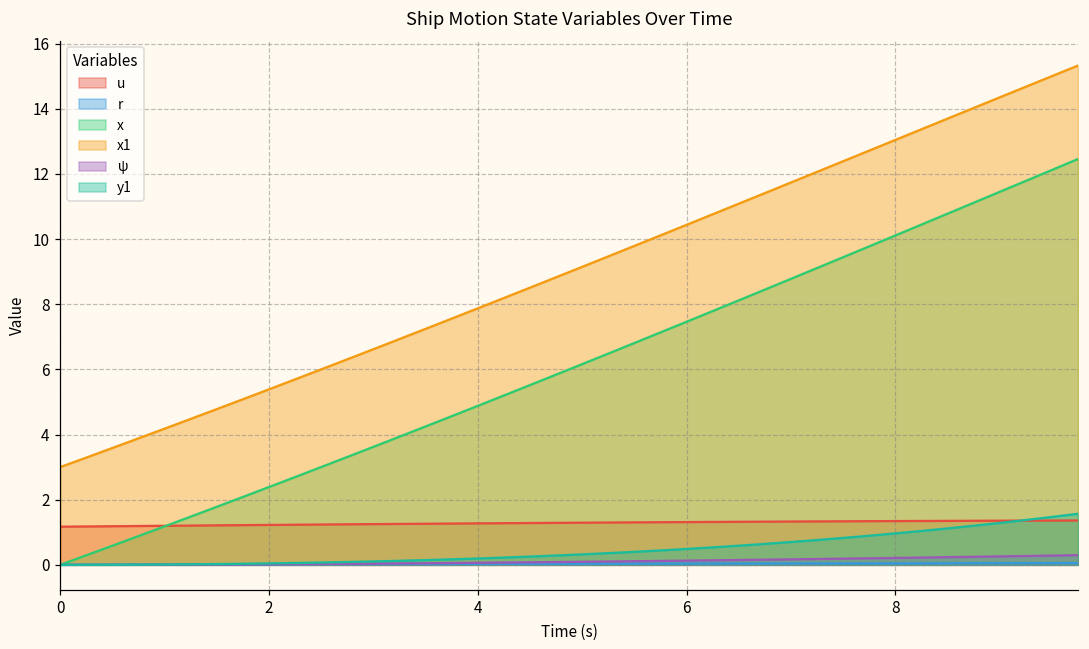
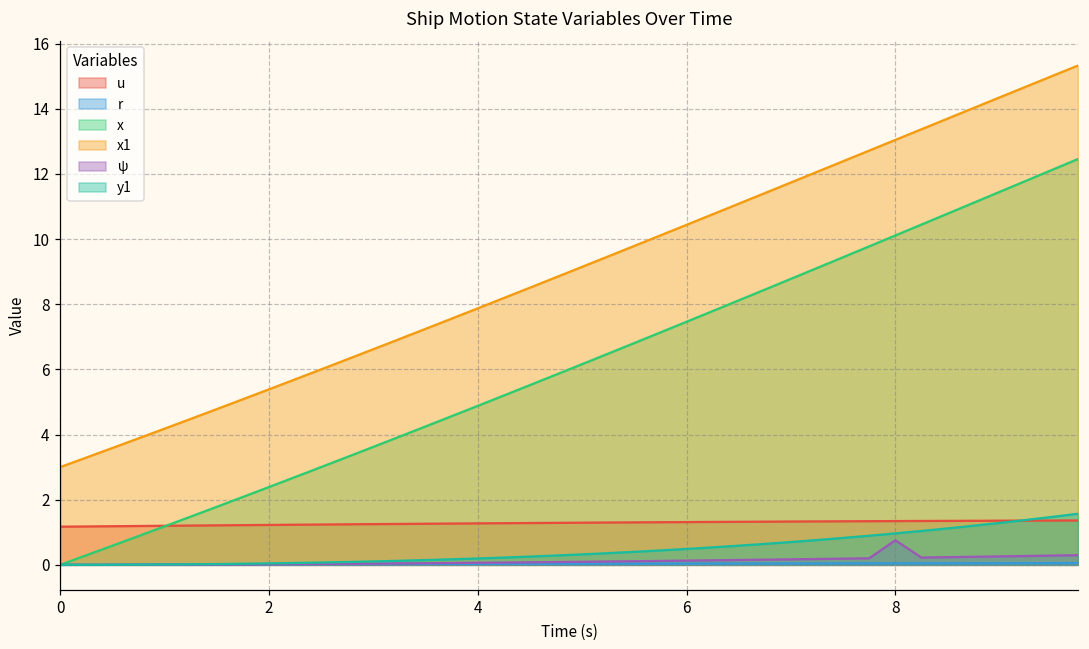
  {
    "ψ": {
      "6": 0.1,
-     "8": 0.2
+     "8": 0.8
    }
  }
